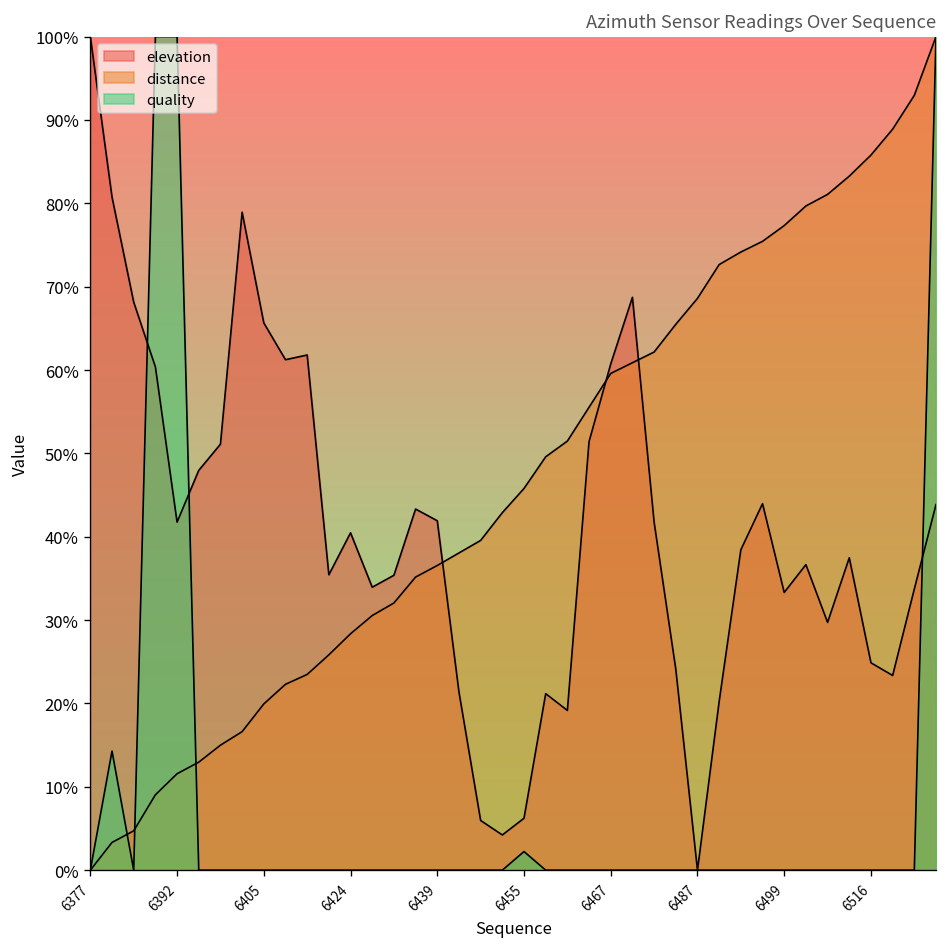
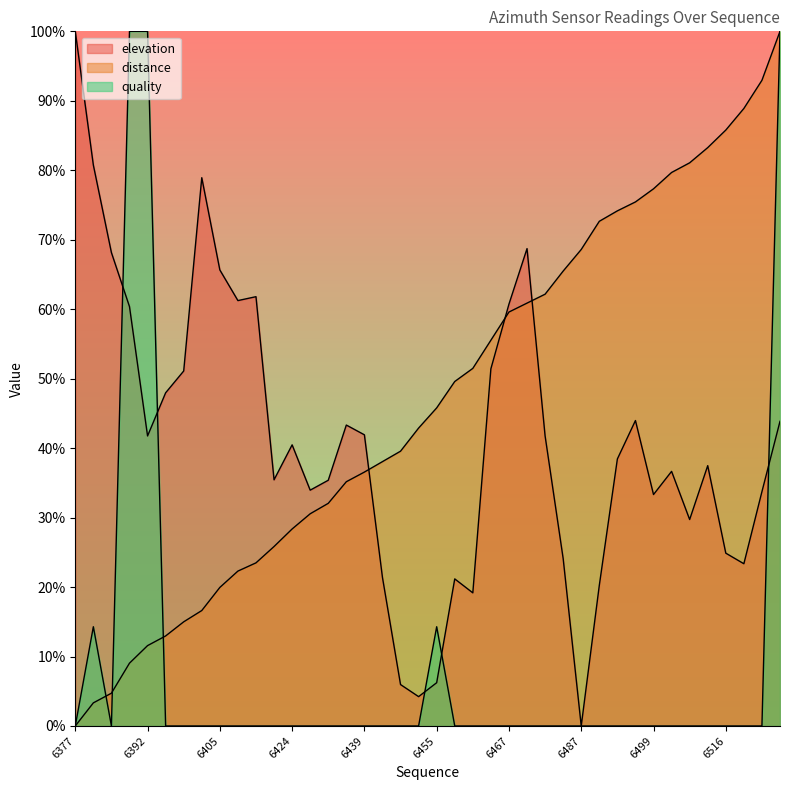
  {
    "quality": {
      "6392": "100%",
      "6405": "0%",
      "6424": "0%",
      "6439": "0%",
-     "6455": "2%",
+     "6455": "14%",
      "6467": "0%",
      "6499": "0%",
      "6516": "0%"
    }
  }
